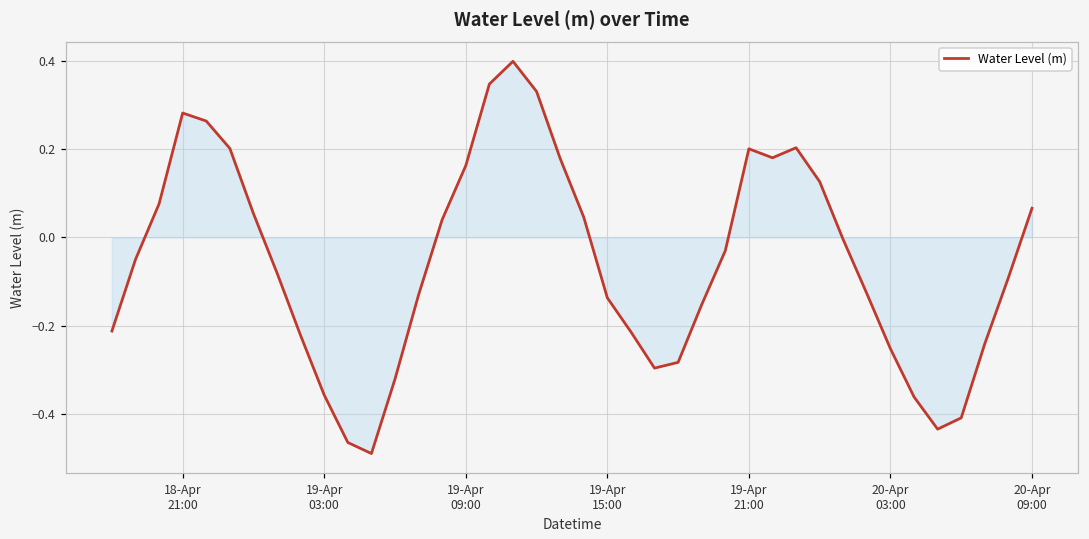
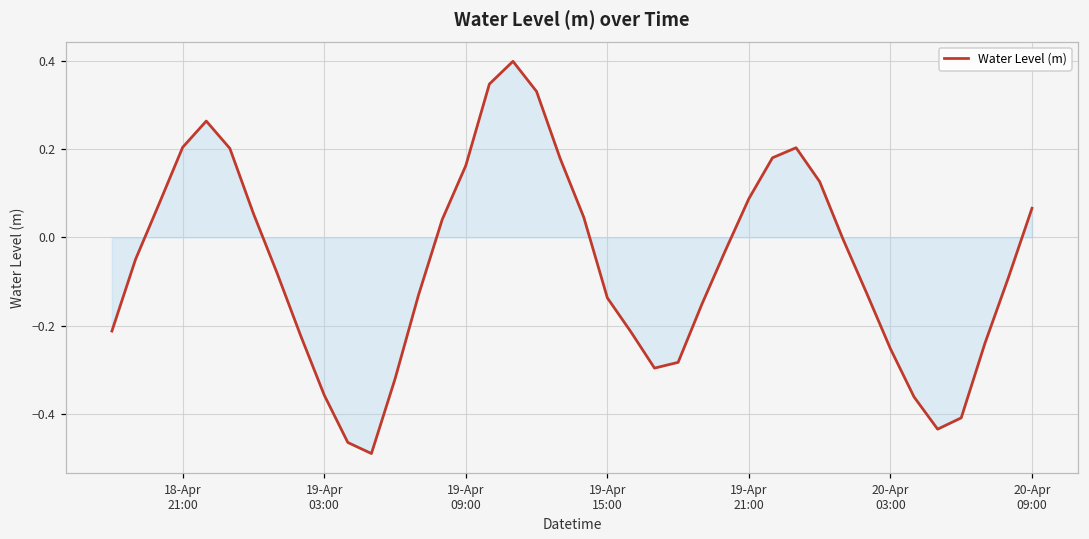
  {
    "Water Level (m)": {
-     "18-Apr 21:00": 0.28,
+     "18-Apr 21:00": 0.20,
      "19-Apr 03:00": -0.36,
      "19-Apr 15:00": -0.14,
-     "19-Apr 21:00": 0.20,
+     "19-Apr 21:00": 0.09,
      "20-Apr 03:00": -0.25
    }
  }
